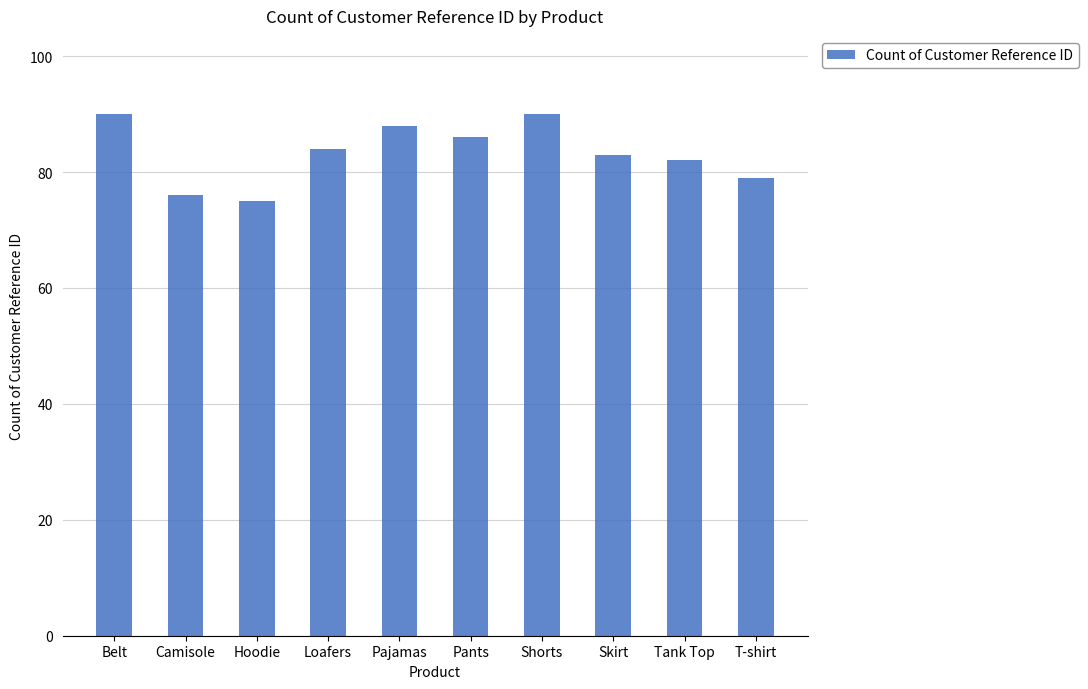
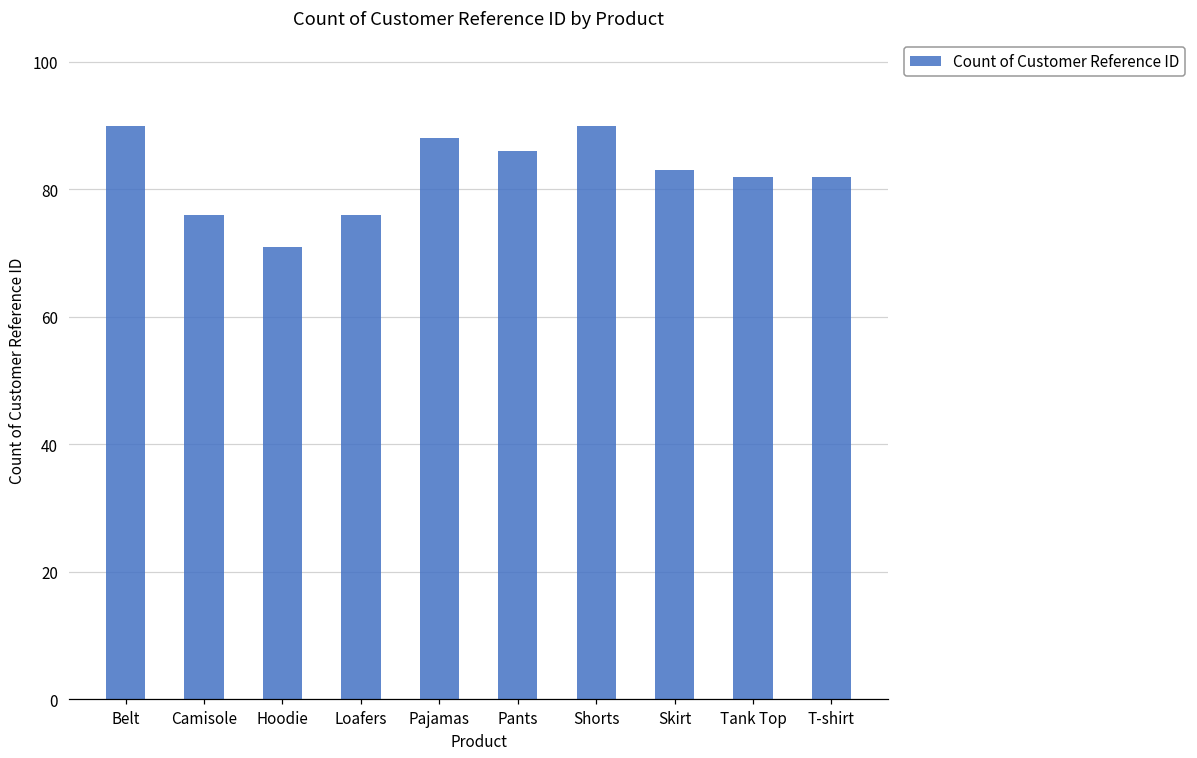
  {
    "Belt": 90,
    "Camisole": 76,
-   "Hoodie": 75,
-   "Loafers": 84,
+   "Hoodie": 71,
+   "Loafers": 76,
    "Pajamas": 88,
    "Pants": 86,
    "Shorts": 90,
    "Skirt": 83,
    "Tank Top": 82,
-   "T-shirt": 79
+   "T-shirt": 82
  }
